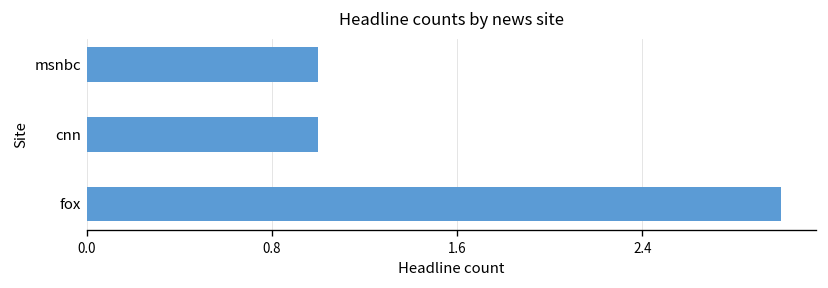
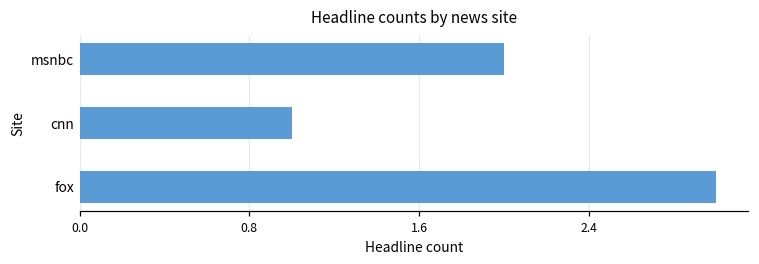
  {
-   "msnbc": 1,
+   "msnbc": 2,
    "cnn": 1,
    "fox": 3
  }
